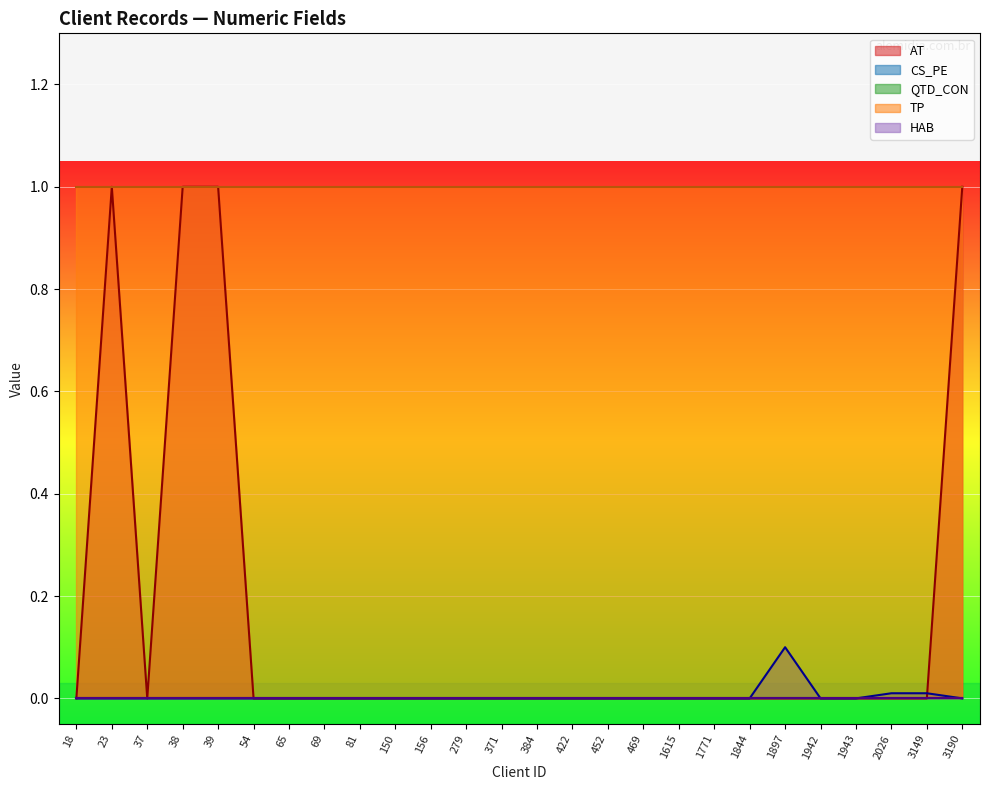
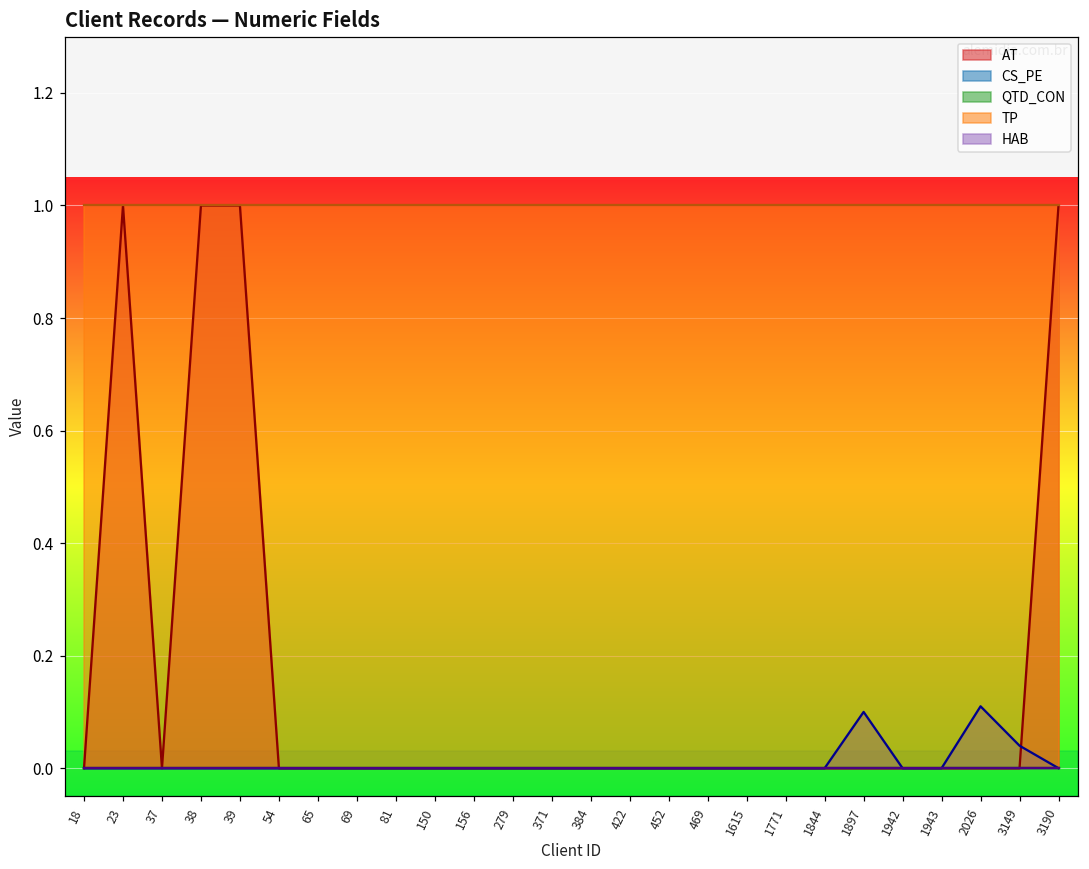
  {
    "CS_PE": {
      "1897": 0.10,
-     "2026": 0.01,
-     "3149": 0.01
+     "2026": 0.11,
+     "3149": 0.04
    },
    "TP": {
      "18": 1.00,
      "37": 1.00,
      "54": 1.00,
      "65": 1.00,
      "69": 1.00,
      "81": 1.00,
      "150": 1.00,
      "156": 1.00,
      "279": 1.00,
      "371": 1.00,
      "384": 1.00,
      "422": 1.00,
      "452": 1.00,
      "469": 1.00,
      "1615": 1.00,
      "1771": 1.00,
      "1844": 1.00,
      "1897": 1.00,
      "1942": 1.00,
      "1943": 1.00,
      "2026": 1.00,
      "3149": 1.00
    }
  }
